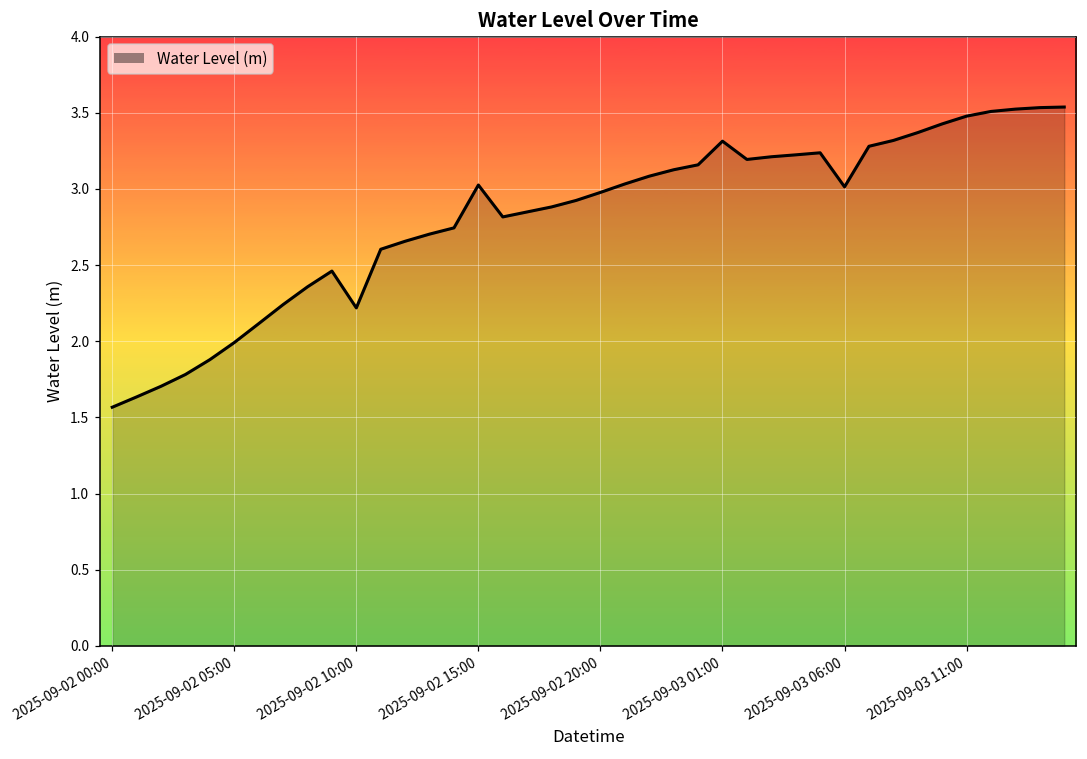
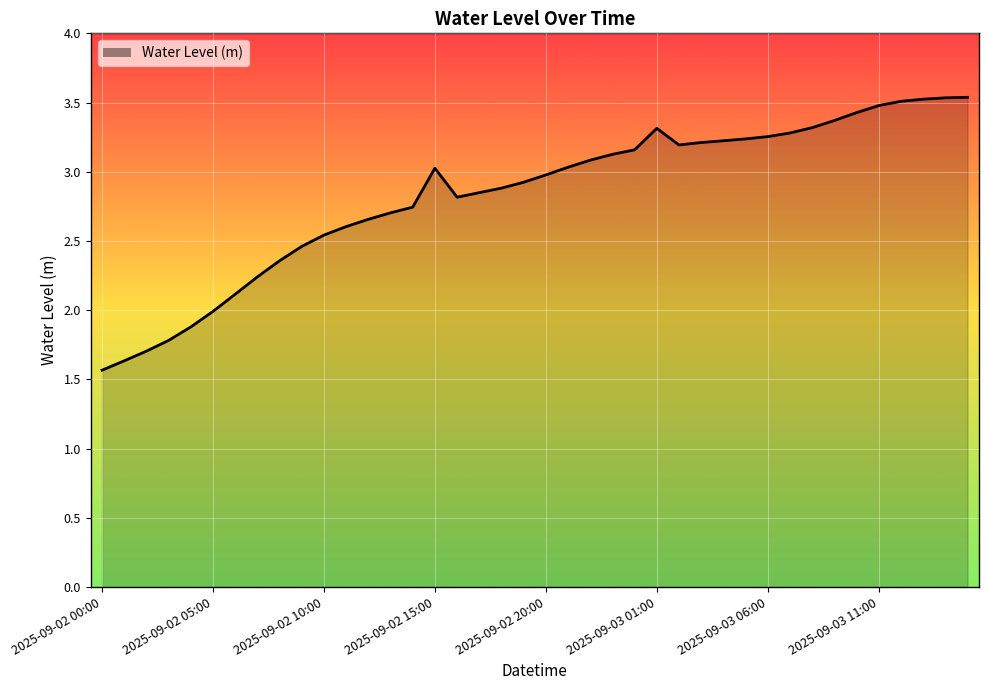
  {
    "2025-09-02 00:00": 1.57,
    "2025-09-02 05:00": 1.99,
-   "2025-09-02 10:00": 2.22,
+   "2025-09-02 10:00": 2.54,
    "2025-09-02 15:00": 3.03,
    "2025-09-02 20:00": 2.98,
    "2025-09-03 01:00": 3.31,
-   "2025-09-03 06:00": 3.01,
+   "2025-09-03 06:00": 3.25,
    "2025-09-03 11:00": 3.48
  }
